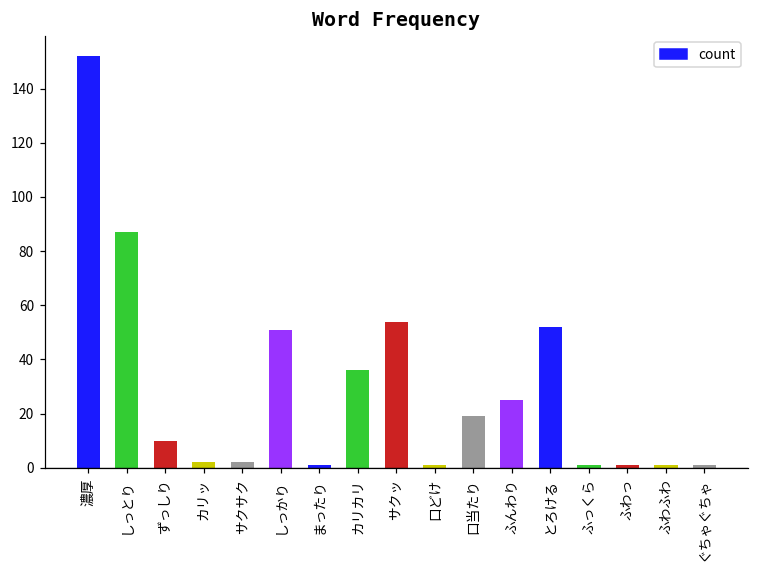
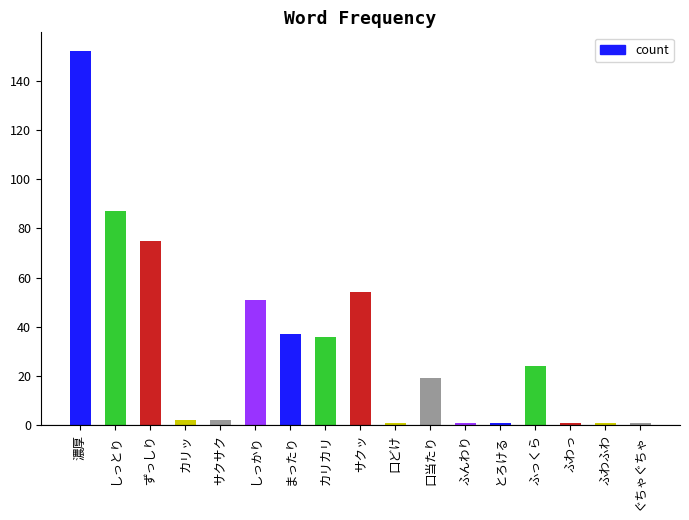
  {
    "濃厚": 152,
    "しっとり": 87,
-   "ずっしり": 10,
+   "ずっしり": 75,
    "カリッ": 2,
    "サクサク": 2,
    "しっかり": 51,
-   "まったり": 1,
+   "まったり": 37,
    "カリカリ": 36,
    "サクッ": 54,
    "口当たり": 19,
-   "ふんわり": 25,
-   "とろける": 52,
-   "ふっくら": 1
+   "ふんわり": 1,
+   "とろける": 1,
+   "ふっくら": 24
  }
